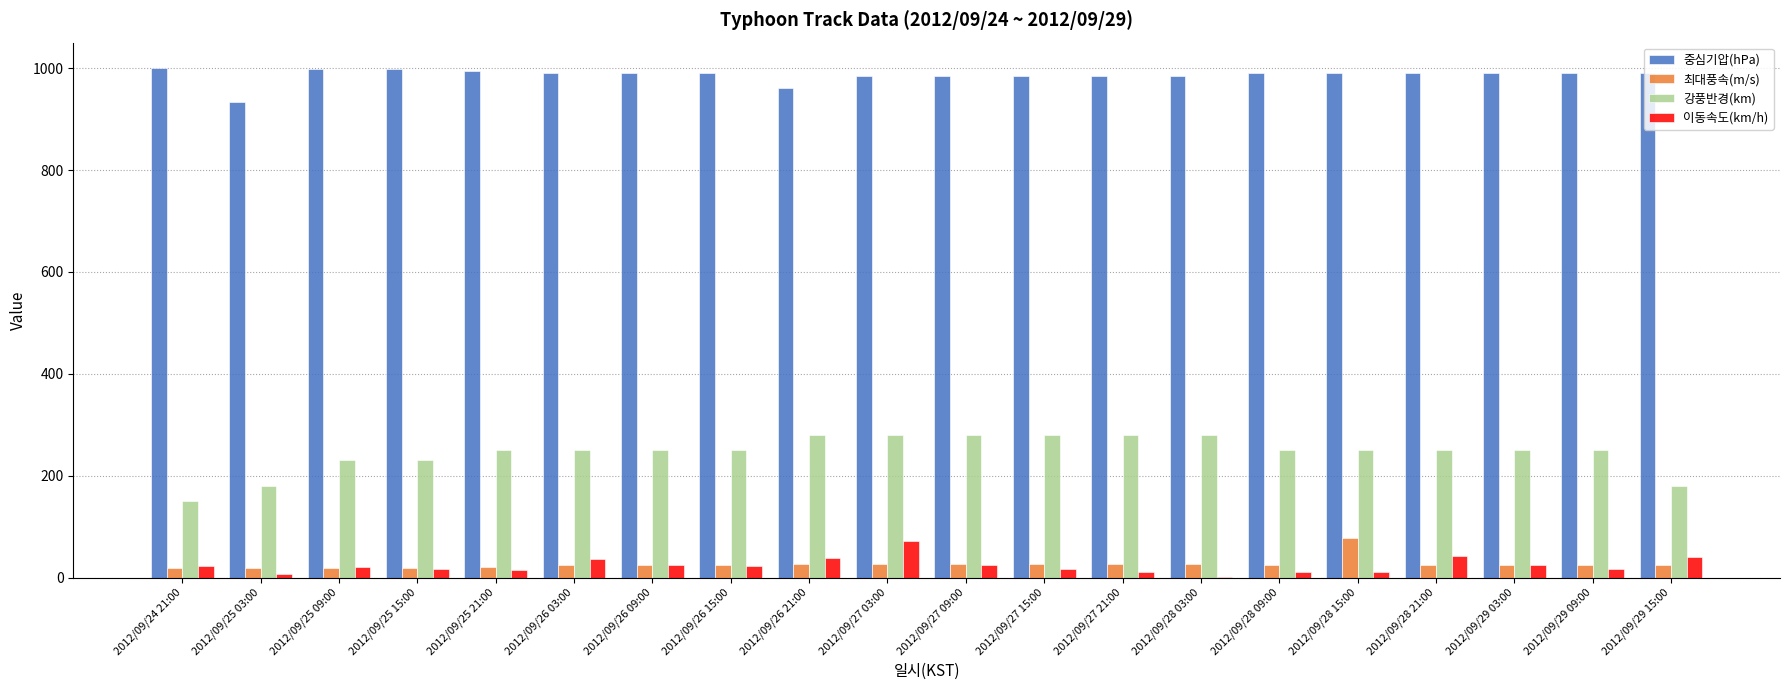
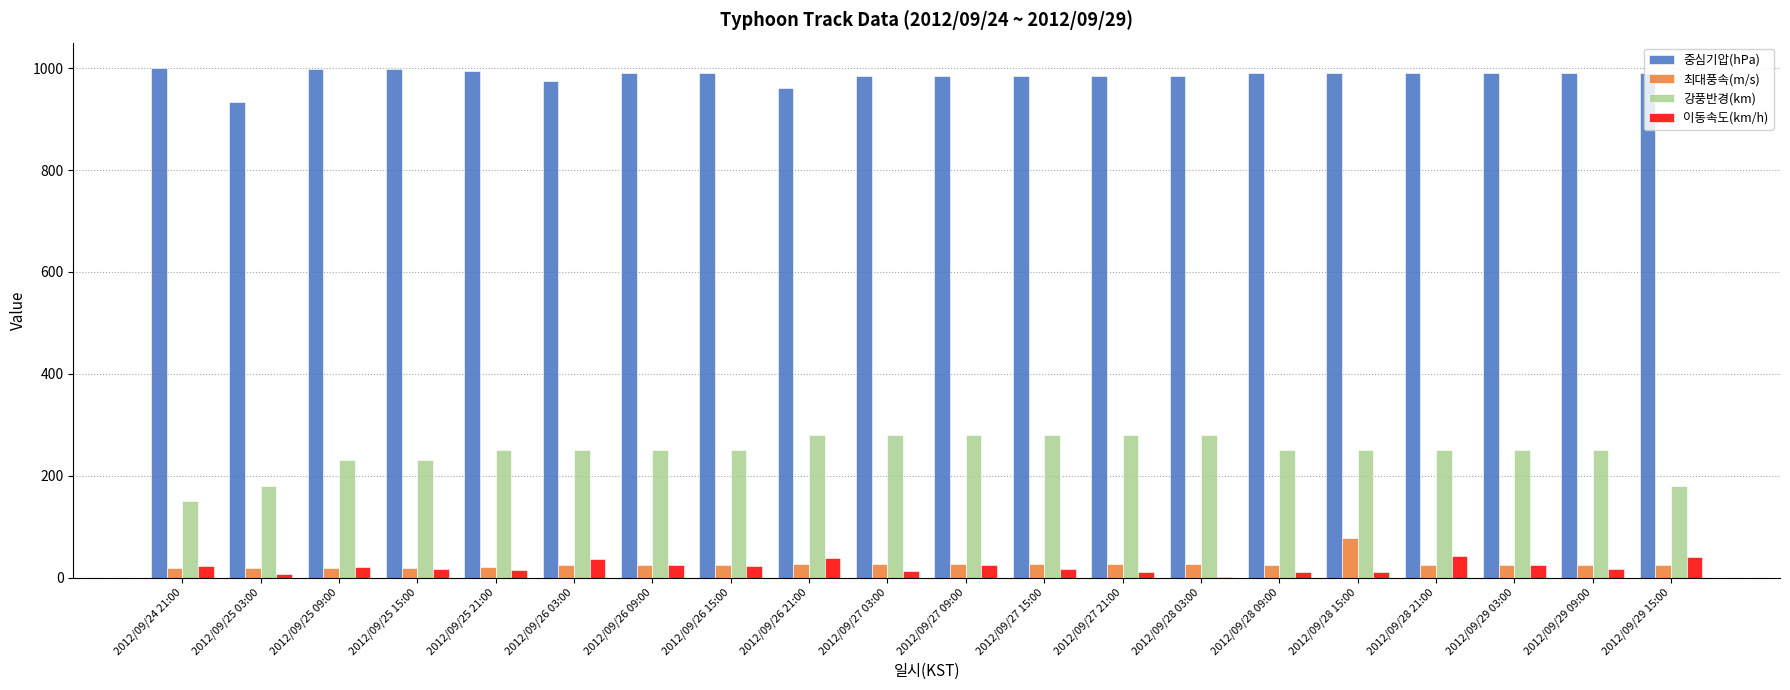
  {
    "중심기압(hPa)": {
      "2012/09/24 21:00": 1000,
      "2012/09/25 03:00": 930,
      "2012/09/25 09:00": 1000,
      "2012/09/25 15:00": 1000,
      "2012/09/25 21:00": 990,
-     "2012/09/26 03:00": 990,
+     "2012/09/26 03:00": 970,
      "2012/09/26 09:00": 990,
      "2012/09/26 15:00": 990,
      "2012/09/26 21:00": 960,
      "2012/09/27 03:00": 990,
      "2012/09/27 09:00": 990,
      "2012/09/27 15:00": 990,
      "2012/09/27 21:00": 990,
      "2012/09/28 03:00": 990,
      "2012/09/28 09:00": 990,
      "2012/09/28 15:00": 990,
      "2012/09/28 21:00": 990,
      "2012/09/29 03:00": 990,
      "2012/09/29 09:00": 990
    },
    "최대풍속(m/s)": {
      "2012/09/24 21:00": 20,
      "2012/09/25 03:00": 20,
      "2012/09/25 09:00": 20,
      "2012/09/25 15:00": 20,
      "2012/09/25 21:00": 20,
      "2012/09/26 03:00": 20,
      "2012/09/26 09:00": 20,
      "2012/09/26 15:00": 20,
      "2012/09/26 21:00": 30,
      "2012/09/27 03:00": 30,
      "2012/09/27 09:00": 30,
      "2012/09/27 15:00": 30,
      "2012/09/27 21:00": 30,
      "2012/09/28 03:00": 30,
      "2012/09/28 09:00": 20,
      "2012/09/28 15:00": 80,
      "2012/09/28 21:00": 20,
      "2012/09/29 03:00": 20,
      "2012/09/29 09:00": 20,
      "2012/09/29 15:00": 20
    },
    "강풍반경(km)": {
      "2012/09/24 21:00": 150,
      "2012/09/25 03:00": 180,
      "2012/09/25 09:00": 230,
      "2012/09/25 15:00": 230,
      "2012/09/25 21:00": 250,
      "2012/09/26 03:00": 250,
      "2012/09/26 09:00": 250,
      "2012/09/26 15:00": 250,
      "2012/09/26 21:00": 280,
      "2012/09/27 03:00": 280,
      "2012/09/27 09:00": 280,
      "2012/09/27 15:00": 280,
      "2012/09/27 21:00": 280,
      "2012/09/28 03:00": 280,
      "2012/09/28 09:00": 250,
      "2012/09/28 15:00": 250,
      "2012/09/28 21:00": 250,
      "2012/09/29 03:00": 250,
      "2012/09/29 09:00": 250,
      "2012/09/29 15:00": 180
    },
    "이동속도(km/h)": {
      "2012/09/24 21:00": 20,
      "2012/09/25 03:00": 10,
      "2012/09/25 09:00": 20,
      "2012/09/25 15:00": 20,
      "2012/09/25 21:00": 10,
      "2012/09/26 03:00": 40,
      "2012/09/26 09:00": 20,
      "2012/09/26 15:00": 20,
      "2012/09/26 21:00": 40,
-     "2012/09/27 03:00": 70,
+     "2012/09/27 03:00": 10,
      "2012/09/27 09:00": 20,
      "2012/09/27 15:00": 20,
      "2012/09/27 21:00": 10,
      "2012/09/28 09:00": 10,
      "2012/09/28 15:00": 10,
      "2012/09/28 21:00": 40,
      "2012/09/29 03:00": 20,
      "2012/09/29 09:00": 20,
      "2012/09/29 15:00": 40
    }
  }
